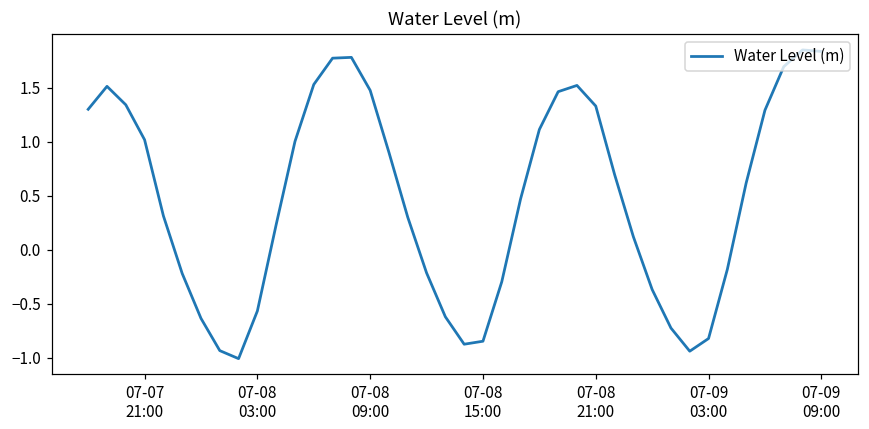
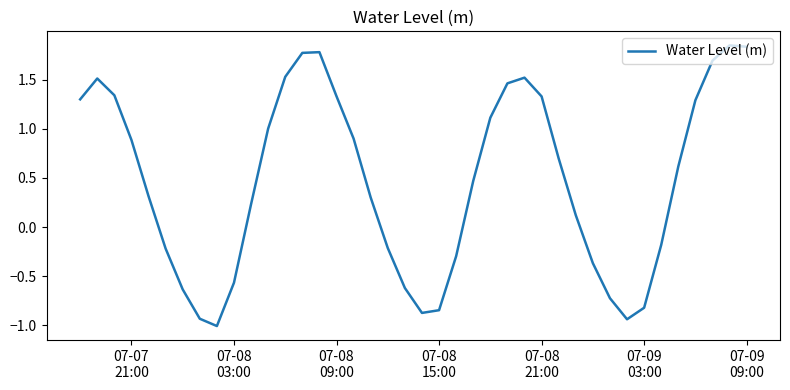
  {
-   "07-07 21:00": 1.0,
+   "07-07 21:00": 0.9,
    "07-08 03:00": -0.6,
-   "07-08 09:00": 1.5,
+   "07-08 09:00": 1.3,
    "07-08 15:00": -0.8,
    "07-08 21:00": 1.3,
    "07-09 03:00": -0.8
  }
